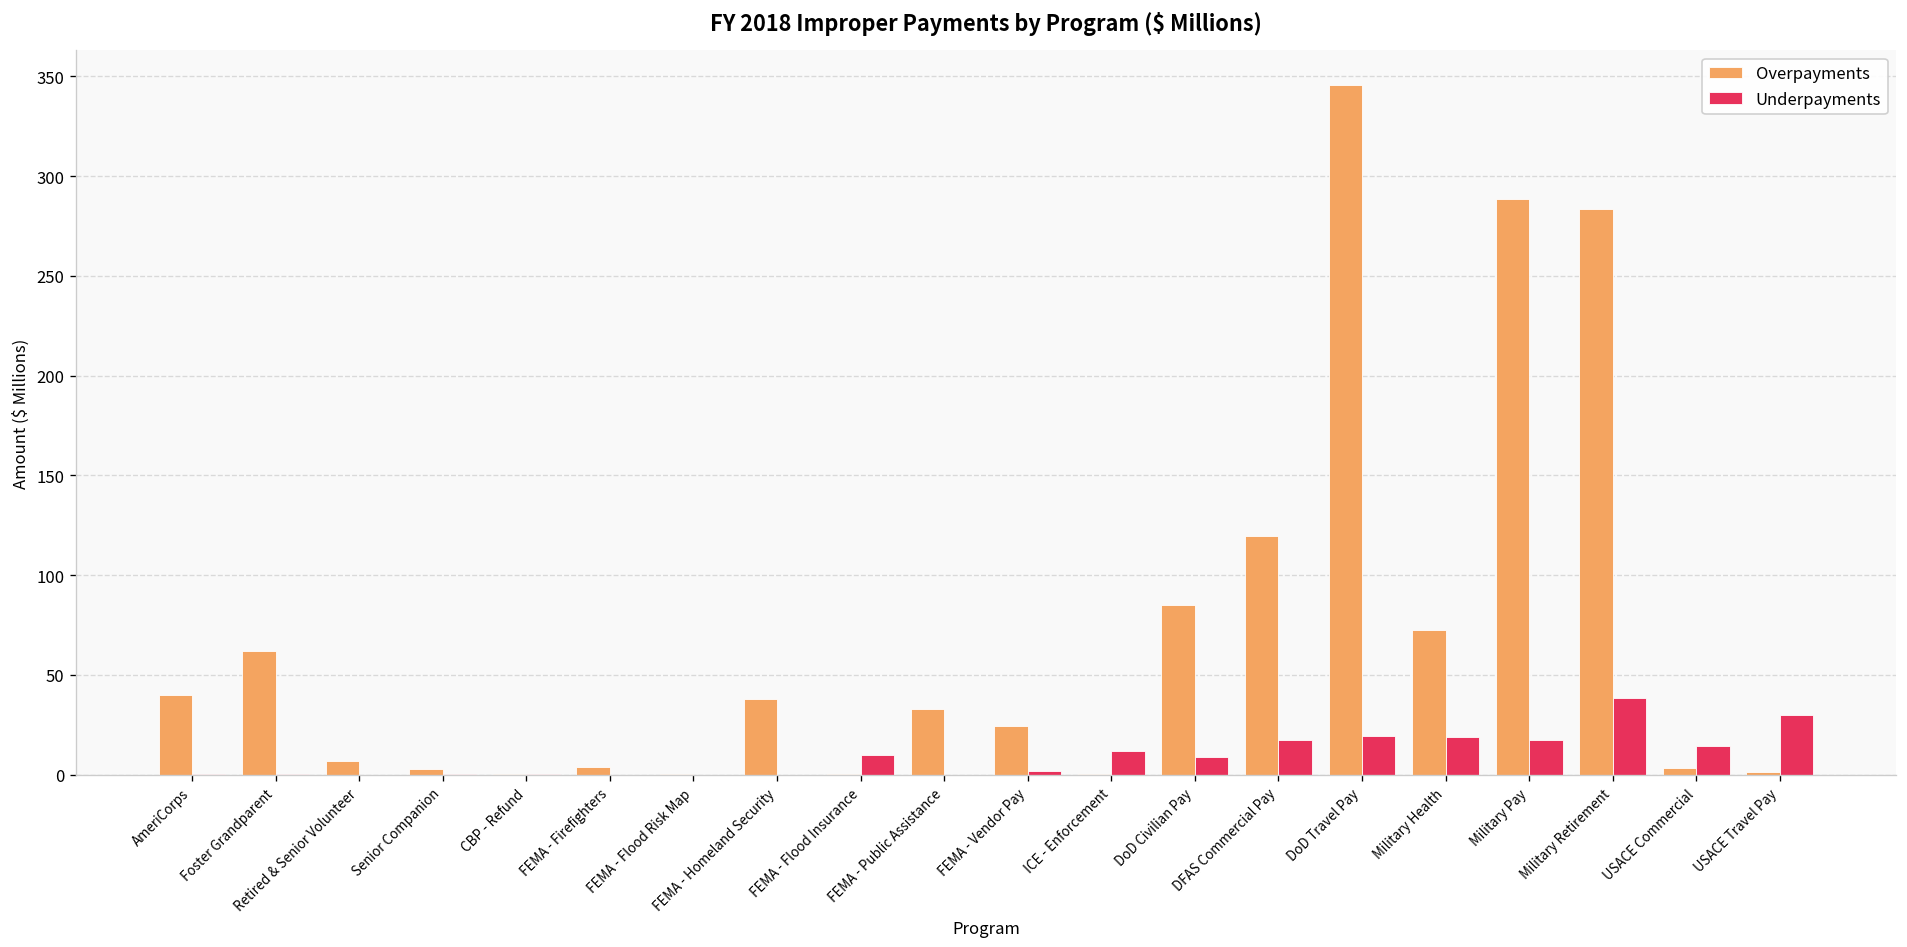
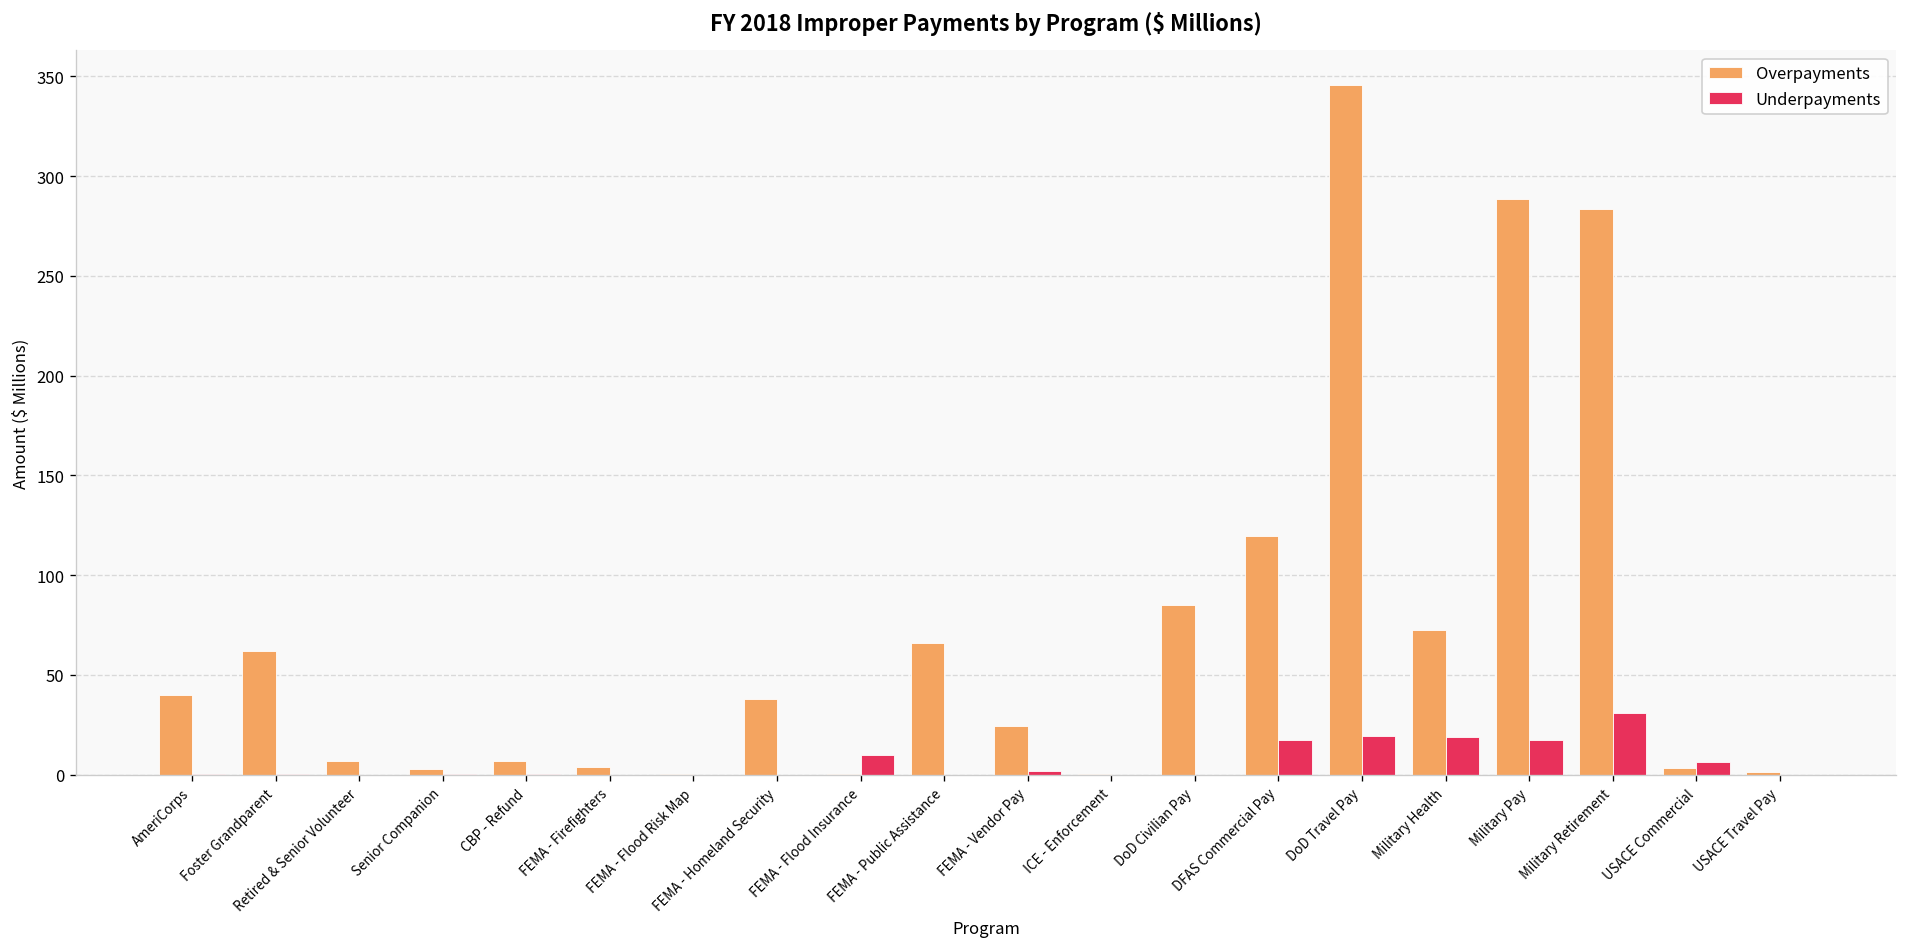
  {
    "Overpayments": {
      "AmeriCorps": 40,
      "Foster Grandparent": 62,
      "Retired & Senior Volunteer": 7,
      "Senior Companion": 3,
-     "CBP - Refund": 0,
+     "CBP - Refund": 7,
      "FEMA - Firefighters": 4,
      "FEMA - Homeland Security": 38,
-     "FEMA - Public Assistance": 33,
+     "FEMA - Public Assistance": 66,
      "FEMA - Vendor Pay": 24,
      "DoD Civilian Pay": 85,
      "DFAS Commercial Pay": 120,
      "DoD Travel Pay": 346,
      "Military Health": 72,
      "Military Pay": 289,
      "Military Retirement": 283,
      "USACE Commercial": 4
    },
    "Underpayments": {
      "Retired & Senior Volunteer": 0,
      "FEMA - Firefighters": 0,
      "FEMA - Flood Insurance": 10,
      "FEMA - Vendor Pay": 2,
-     "ICE - Enforcement": 12,
-     "DoD Civilian Pay": 9,
+     "ICE - Enforcement": 0,
+     "DoD Civilian Pay": 0,
      "DFAS Commercial Pay": 17,
      "DoD Travel Pay": 20,
      "Military Health": 19,
      "Military Pay": 17,
-     "Military Retirement": 39,
-     "USACE Commercial": 14,
-     "USACE Travel Pay": 30
+     "Military Retirement": 31,
+     "USACE Commercial": 6,
+     "USACE Travel Pay": 0
    }
  }
